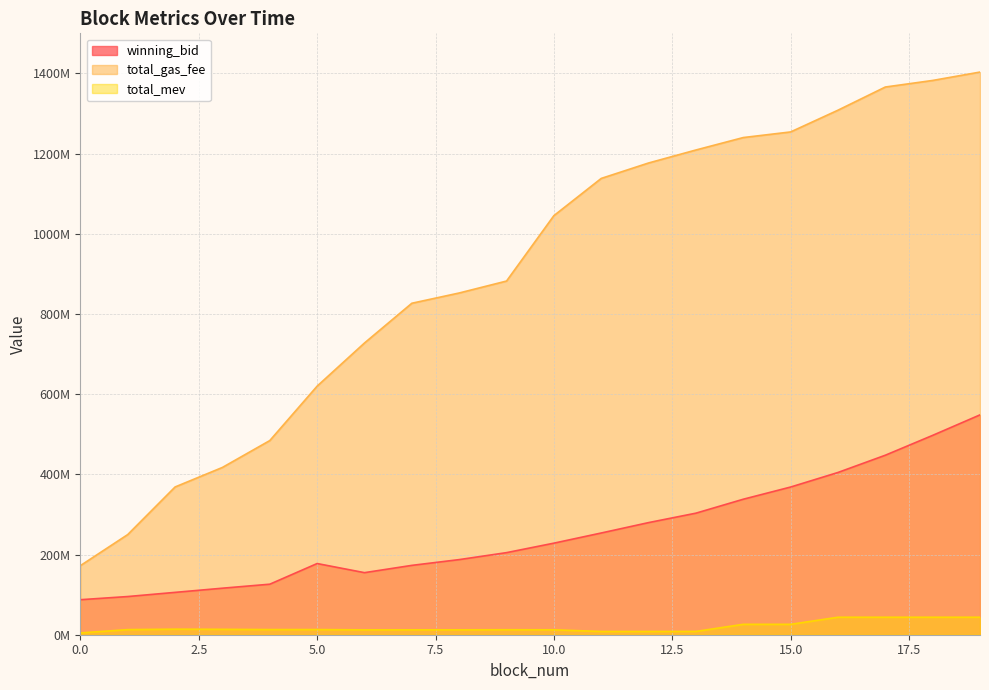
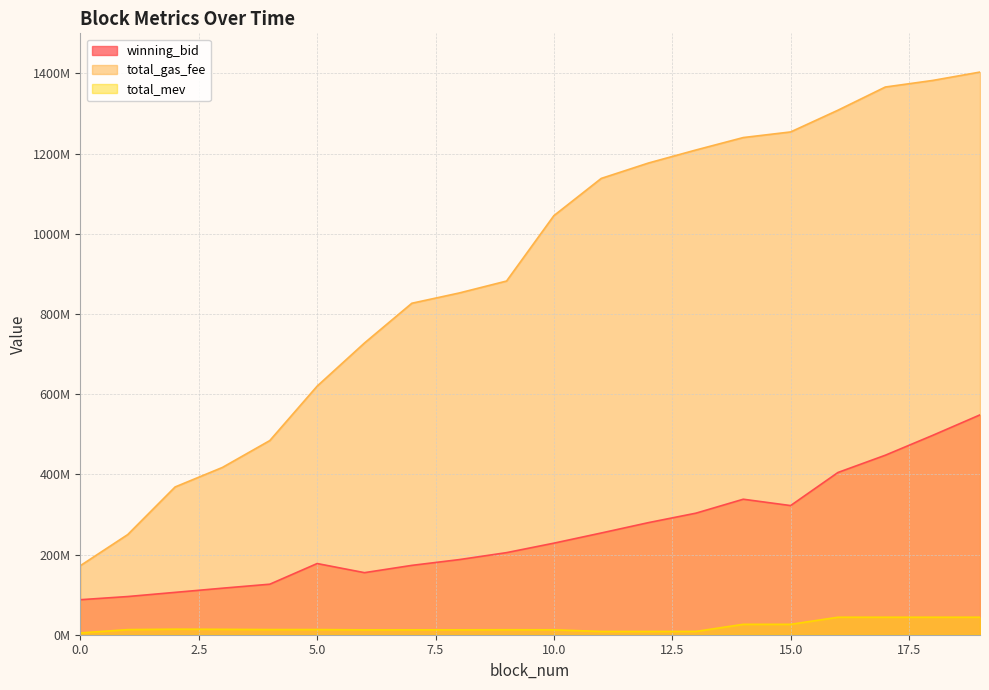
  {
    "winning_bid": {
      "0.0": 90000000,
      "5.0": 180000000,
      "10.0": 230000000,
-     "15.0": 370000000
+     "15.0": 320000000
    }
  }
